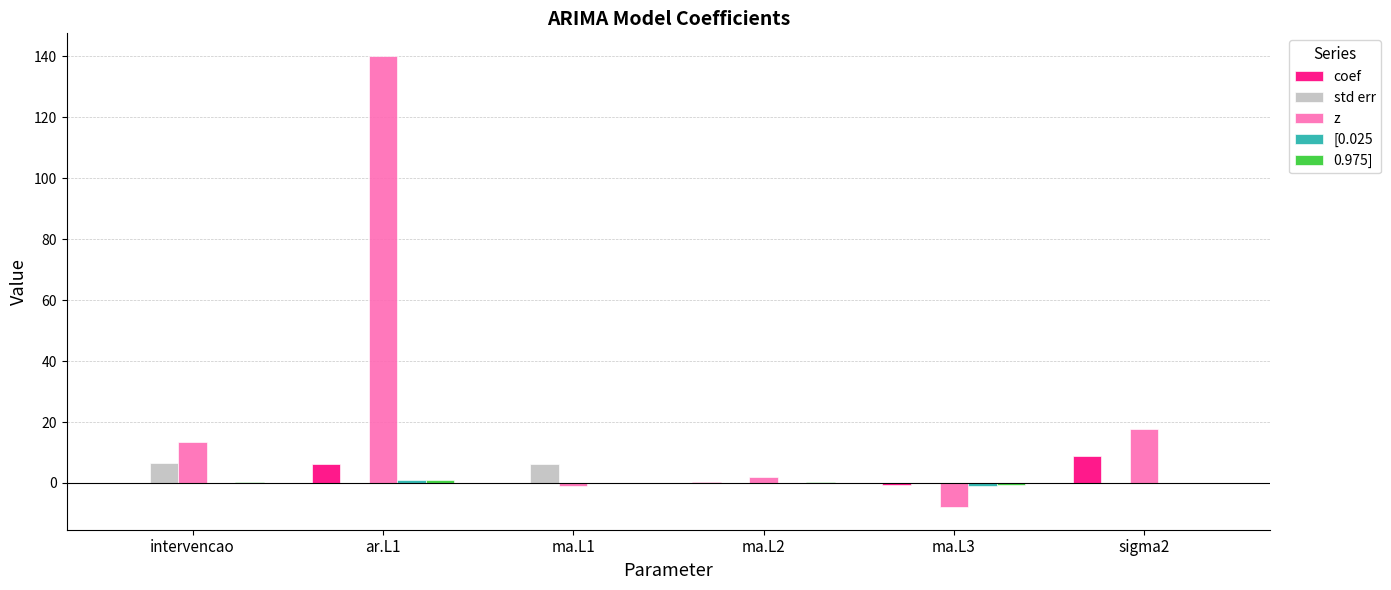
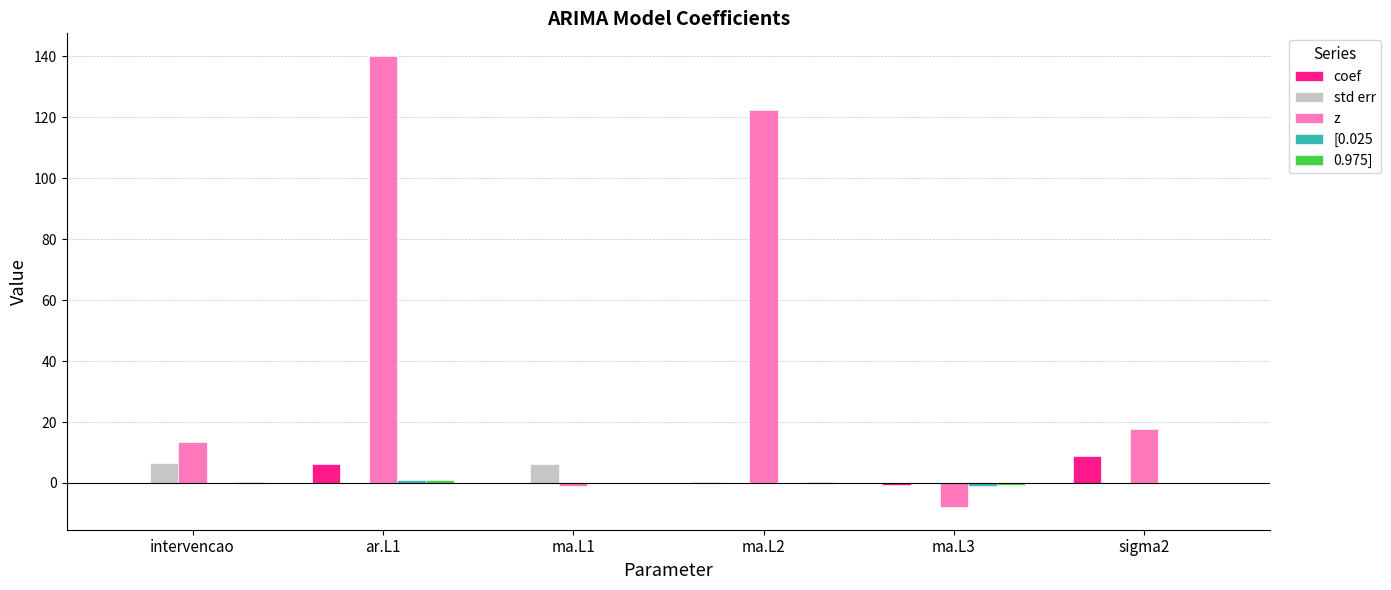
  {
    "coef": {
      "ar.L1": 6,
      "sigma2": 9
    },
    "std err": {
      "intervencao": 7,
      "ma.L1": 6,
      "sigma2": 0
    },
    "z": {
      "intervencao": 14,
      "ar.L1": 140,
      "ma.L1": -1,
-     "ma.L2": 2,
+     "ma.L2": 122,
      "ma.L3": -8,
      "sigma2": 18
    },
    "[0.025": {
      "ar.L1": 1,
      "ma.L3": -1
    },
    "0.975]": {
      "ar.L1": 1
    }
  }
